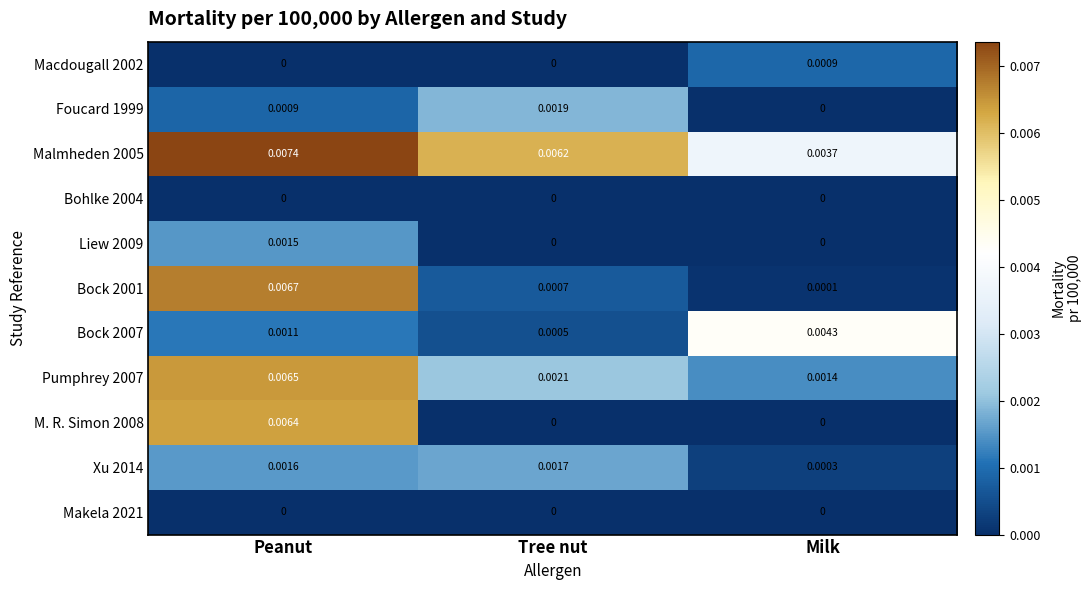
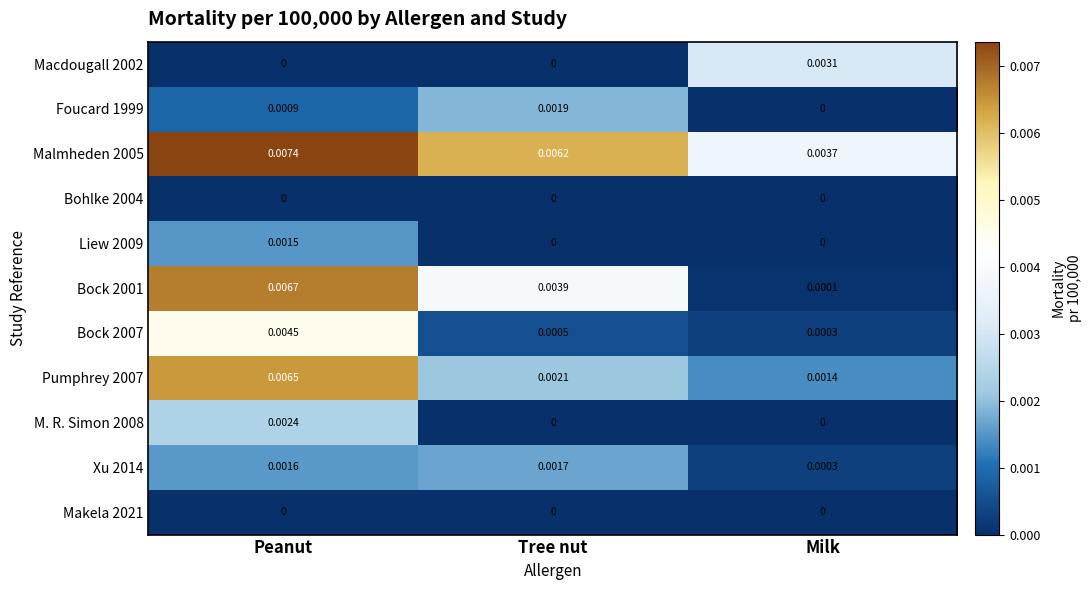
  {
    "Macdougall 2002": {
      "Peanut": 0,
      "Tree nut": 0,
-     "Milk": 0.0009
+     "Milk": 0.0031
    },
    "Foucard 1999": {
      "Peanut": 0.0009,
      "Tree nut": 0.0019,
      "Milk": 0
    },
    "Malmheden 2005": {
      "Peanut": 0.0074,
      "Tree nut": 0.0062,
      "Milk": 0.0037
    },
    "Bohlke 2004": {
      "Peanut": 0,
      "Tree nut": 0,
      "Milk": 0
    },
    "Liew 2009": {
      "Peanut": 0.0015,
      "Tree nut": 0,
      "Milk": 0
    },
    "Bock 2001": {
      "Peanut": 0.0067,
-     "Tree nut": 0.0007,
+     "Tree nut": 0.0039,
      "Milk": 0.0001
    },
    "Bock 2007": {
-     "Peanut": 0.0011,
+     "Peanut": 0.0045,
      "Tree nut": 0.0005,
-     "Milk": 0.0043
+     "Milk": 0.0003
    },
    "Pumphrey 2007": {
      "Peanut": 0.0065,
      "Tree nut": 0.0021,
      "Milk": 0.0014
    },
    "M. R. Simon 2008": {
-     "Peanut": 0.0064,
+     "Peanut": 0.0024,
      "Tree nut": 0,
      "Milk": 0
    },
    "Xu 2014": {
      "Peanut": 0.0016,
      "Tree nut": 0.0017,
      "Milk": 0.0003
    },
    "Makela 2021": {
      "Peanut": 0,
      "Tree nut": 0,
      "Milk": 0
    }
  }
